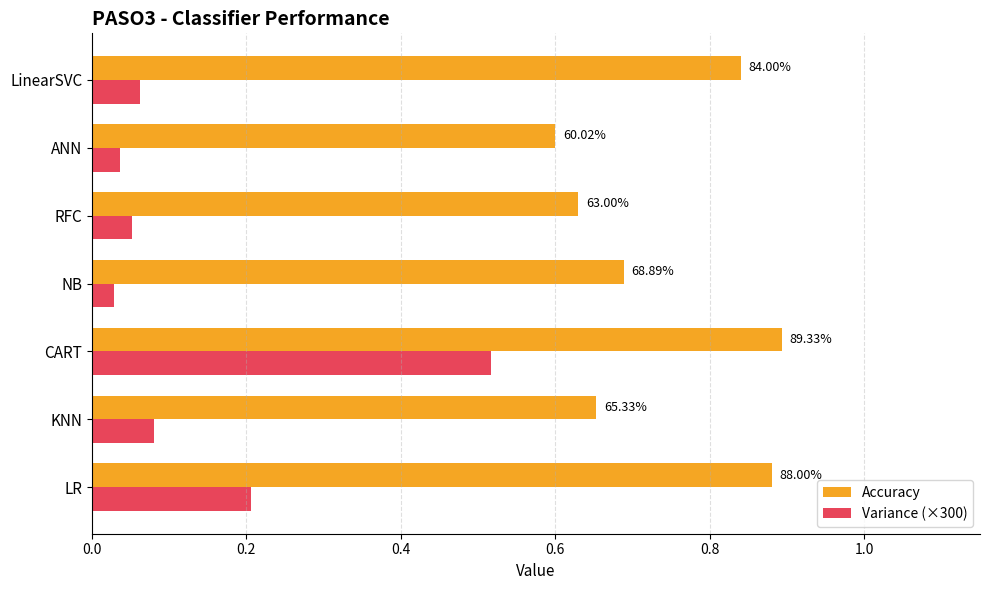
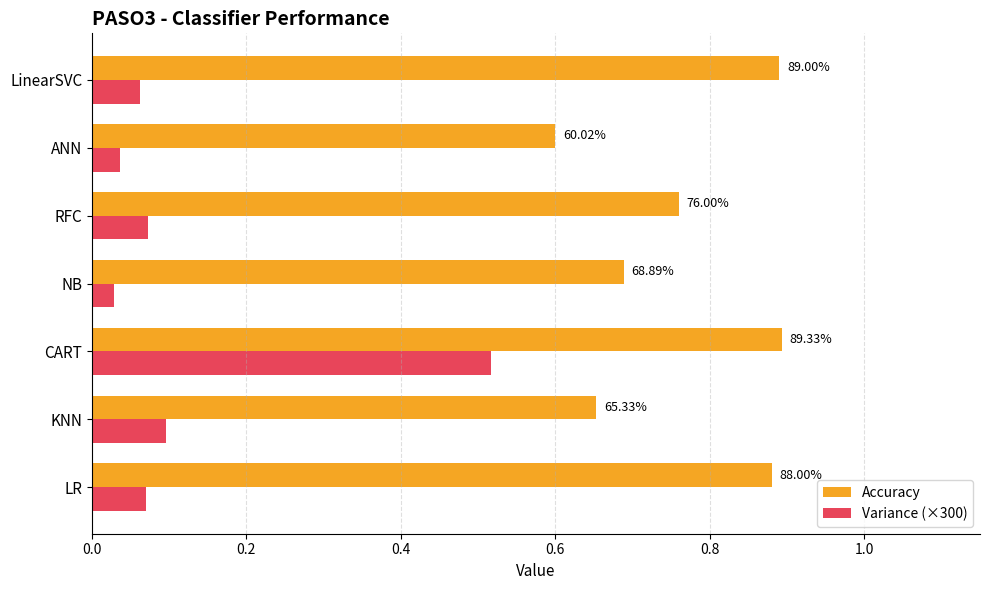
  {
    "Accuracy": {
-     "LinearSVC": "84.00%",
+     "LinearSVC": "89.00%",
      "ANN": "60.02%",
-     "RFC": "63.00%",
+     "RFC": "76.00%",
      "NB": "68.89%",
      "CART": "89.33%",
      "KNN": "65.33%"
    },
    "Variance (×300)": {
      "LinearSVC": "0.06",
      "ANN": "0.04",
-     "RFC": "0.05",
+     "RFC": "0.07",
      "NB": "0.03",
      "CART": "0.52",
-     "KNN": "0.08",
-     "LR": "0.21"
+     "KNN": "0.10",
+     "LR": "0.07"
    }
  }
